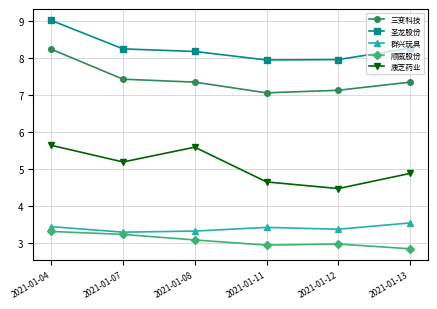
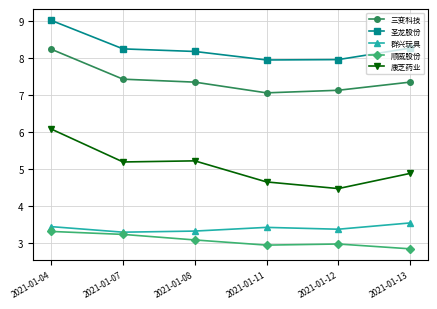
  {
    "康芝药业": {
-     "2021-01-04": 5.6,
+     "2021-01-04": 6.1,
      "2021-01-07": 5.2,
-     "2021-01-08": 5.6,
+     "2021-01-08": 5.2,
      "2021-01-11": 4.7,
      "2021-01-12": 4.5,
      "2021-01-13": 4.9
    }
  }
